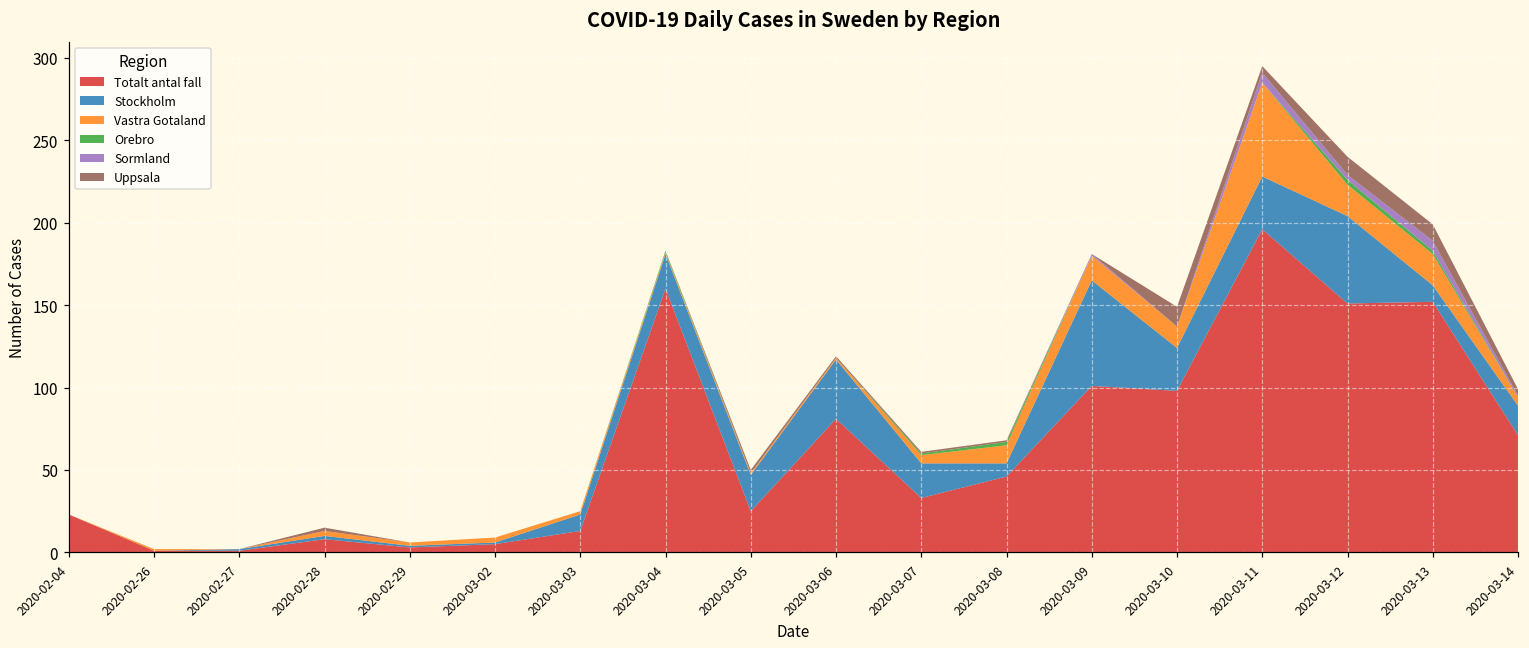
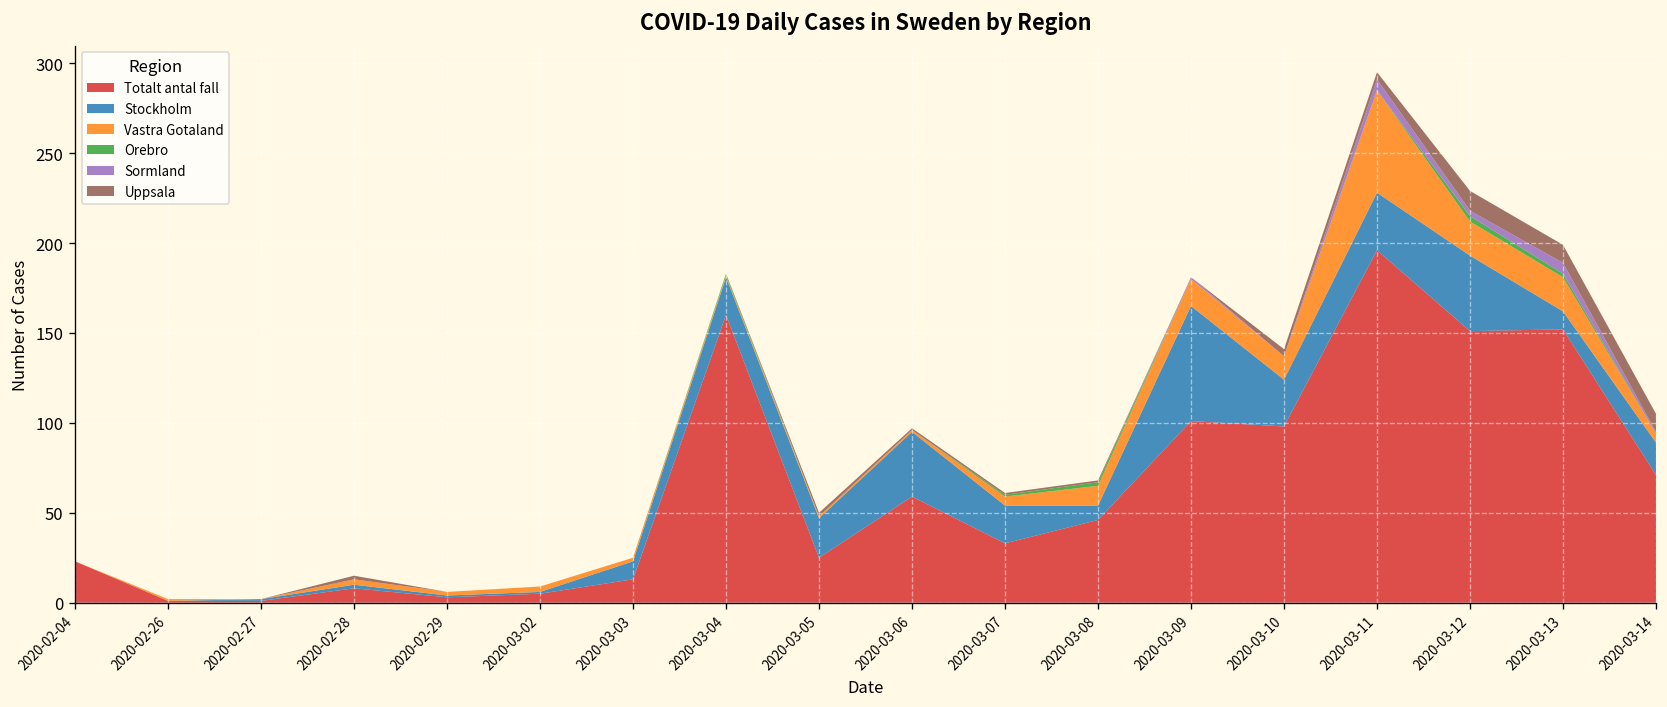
  {
    "Totalt antal fall": {
      "2020-02-28": 8,
      "2020-03-03": 13,
      "2020-03-04": 160,
      "2020-03-05": 25,
-     "2020-03-06": 81,
+     "2020-03-06": 59,
      "2020-03-07": 33,
      "2020-03-08": 46,
      "2020-03-09": 101,
      "2020-03-10": 98,
      "2020-03-11": 196,
      "2020-03-12": 151,
      "2020-03-13": 152,
      "2020-03-14": 71
    },
    "Stockholm": {
      "2020-02-28": 2,
      "2020-03-03": 10,
      "2020-03-07": 21,
      "2020-03-08": 8,
      "2020-03-09": 64,
      "2020-03-10": 26,
      "2020-03-11": 32,
-     "2020-03-12": 53,
+     "2020-03-12": 42,
      "2020-03-13": 10,
      "2020-03-14": 18
    },
    "Vastra Gotaland": {
      "2020-03-08": 11,
      "2020-03-12": 19,
      "2020-03-13": 19
    },
    "Orebro": {
      "2020-03-12": 3,
      "2020-03-13": 2
    },
    "Sormland": {
      "2020-03-11": 6,
      "2020-03-12": 3,
      "2020-03-13": 6
    },
    "Uppsala": {
      "2020-02-28": 2,
      "2020-03-05": 2,
-     "2020-03-10": 12,
+     "2020-03-10": 4,
      "2020-03-11": 4,
      "2020-03-12": 11,
      "2020-03-13": 10,
-     "2020-03-14": 4
+     "2020-03-14": 10
    }
  }
